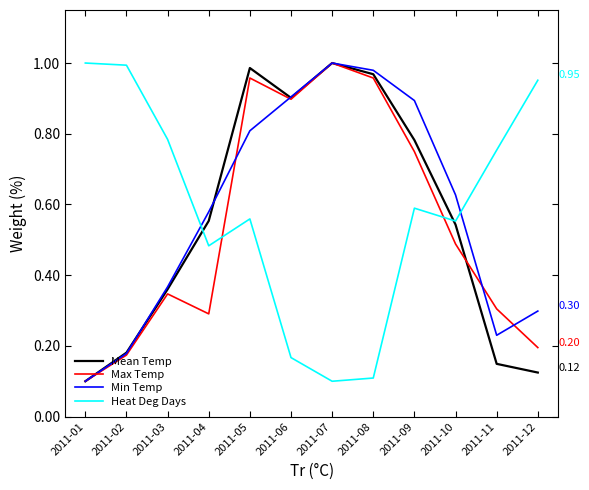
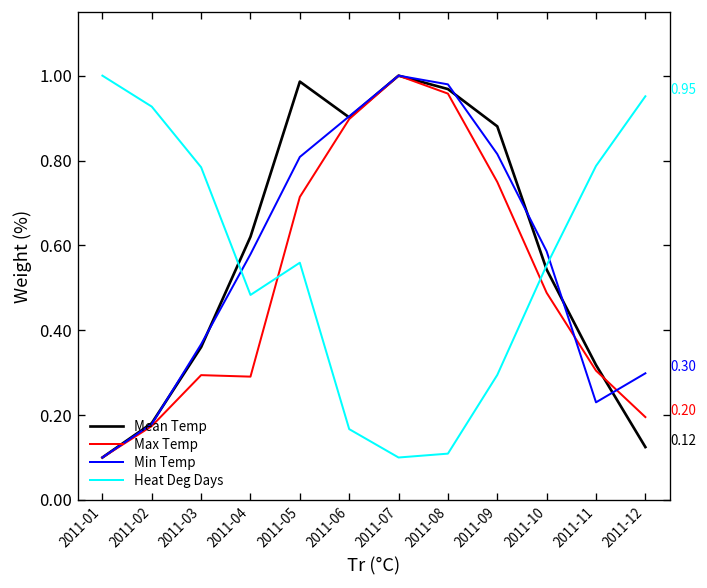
  {
    "Mean Temp": {
-     "2011-04": 0.55,
+     "2011-04": 0.62,
      "2011-05": 0.99,
      "2011-08": 0.97,
-     "2011-09": 0.78,
+     "2011-09": 0.88,
      "2011-10": 0.54,
-     "2011-11": 0.15
+     "2011-11": 0.32
    },
    "Max Temp": {
-     "2011-03": 0.35,
+     "2011-03": 0.29,
      "2011-04": 0.29,
-     "2011-05": 0.96,
+     "2011-05": 0.71,
      "2011-08": 0.96,
      "2011-09": 0.75,
      "2011-10": 0.49,
      "2011-11": 0.30
    },
    "Min Temp": {
      "2011-04": 0.58,
      "2011-05": 0.81,
      "2011-08": 0.98,
-     "2011-09": 0.89,
-     "2011-10": 0.63,
+     "2011-09": 0.82,
+     "2011-10": 0.59,
      "2011-11": 0.23
    },
    "Heat Deg Days": {
      "2011-01": 1.00,
-     "2011-02": 0.99,
+     "2011-02": 0.93,
      "2011-03": 0.78,
      "2011-04": 0.48,
      "2011-05": 0.56,
      "2011-06": 0.17,
      "2011-07": 0.10,
      "2011-08": 0.11,
-     "2011-09": 0.59,
+     "2011-09": 0.29,
      "2011-10": 0.55,
-     "2011-11": 0.75
+     "2011-11": 0.79
    }
  }
